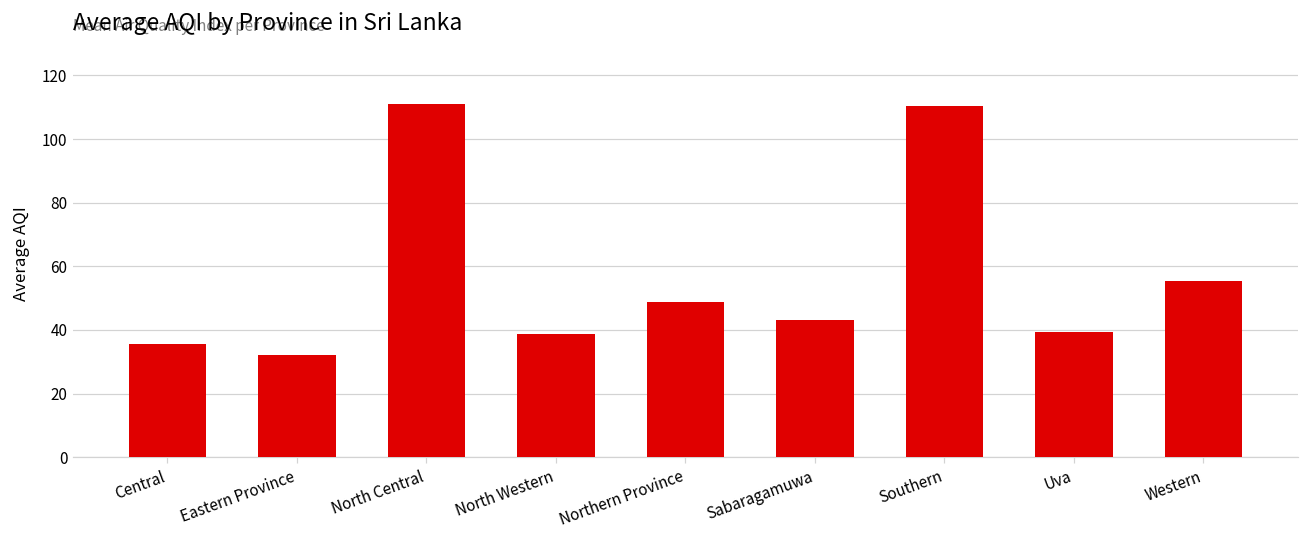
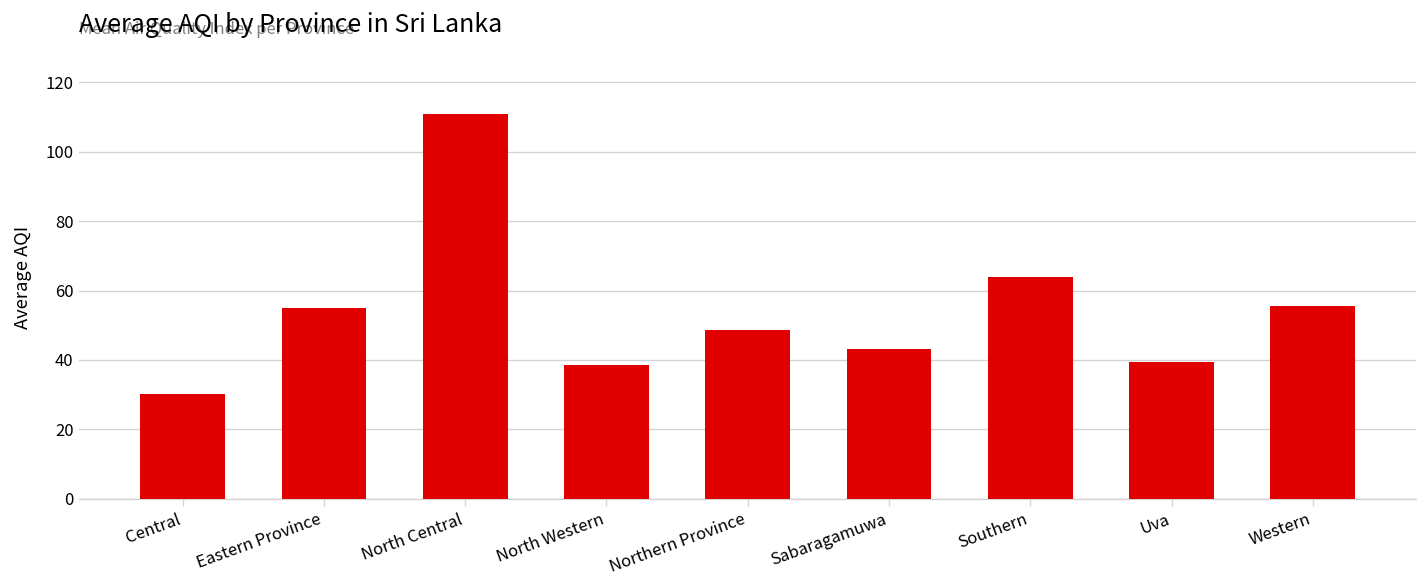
  {
-   "Central": 36,
-   "Eastern Province": 32,
+   "Central": 30,
+   "Eastern Province": 55,
    "North Central": 111,
    "North Western": 39,
    "Northern Province": 49,
    "Sabaragamuwa": 43,
-   "Southern": 110,
+   "Southern": 64,
    "Uva": 40,
    "Western": 55
  }
